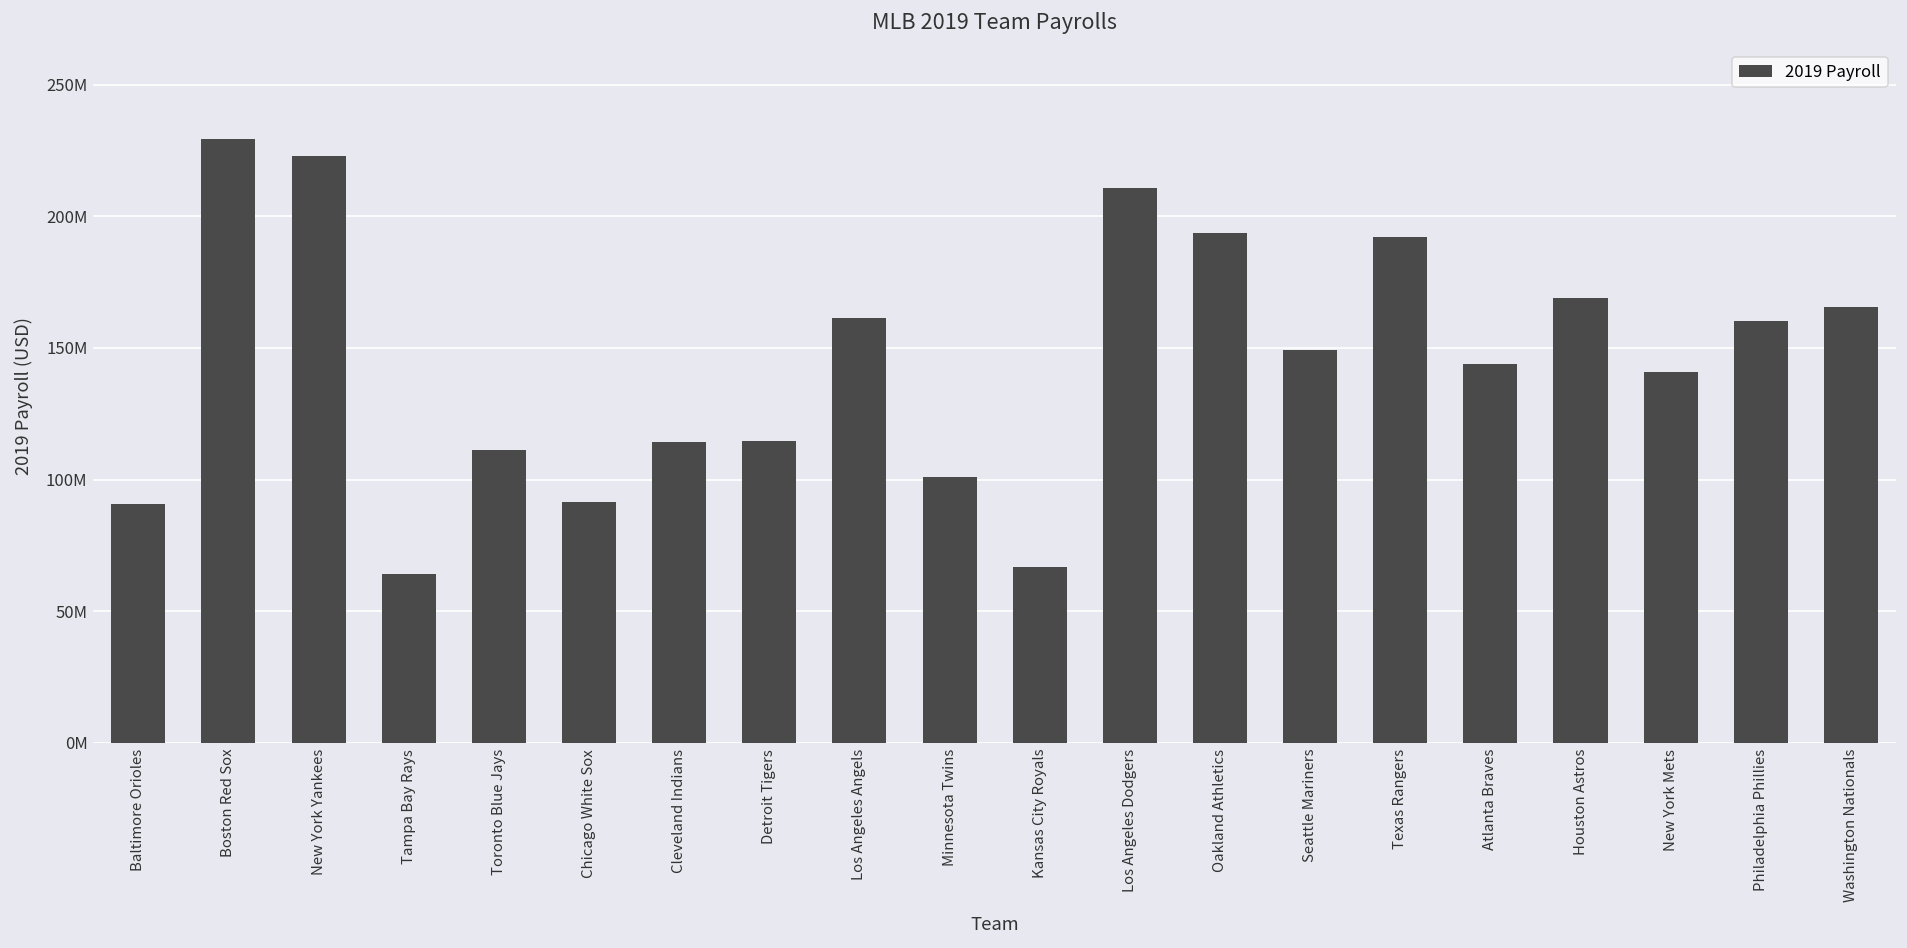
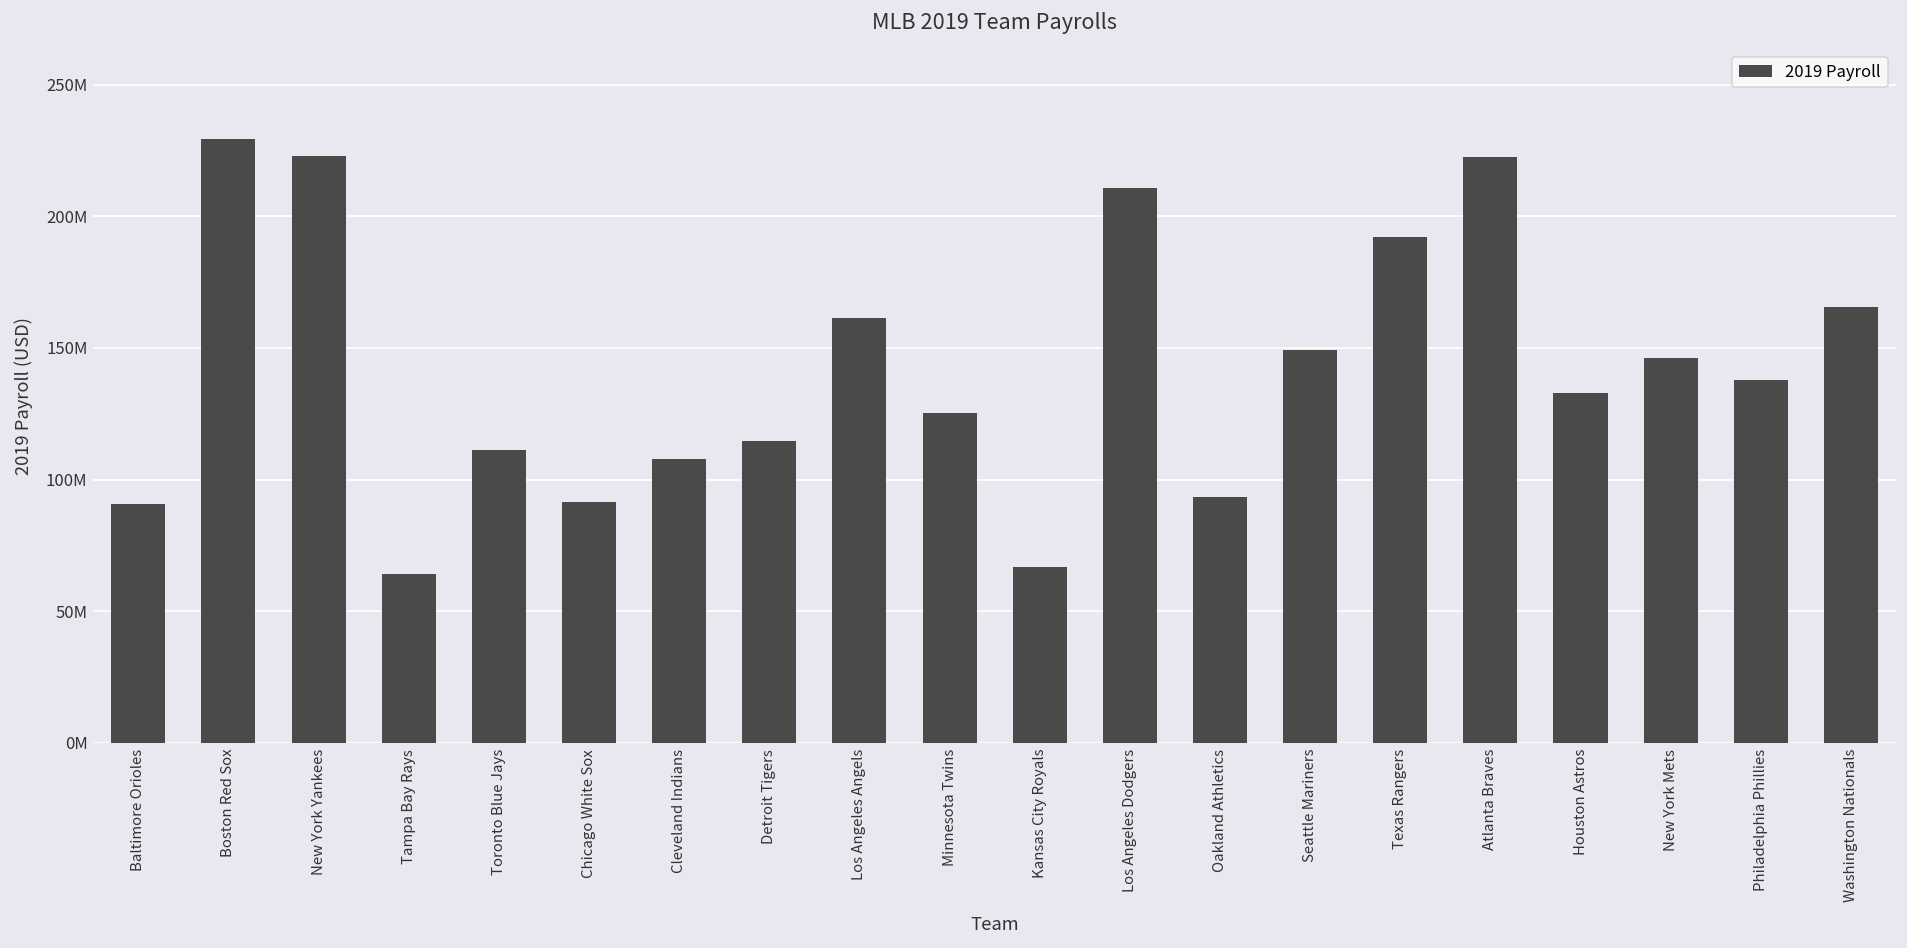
  {
    "Baltimore Orioles": 91000000,
    "Boston Red Sox": 229000000,
    "New York Yankees": 223000000,
    "Tampa Bay Rays": 64000000,
    "Toronto Blue Jays": 111000000,
    "Chicago White Sox": 91000000,
-   "Cleveland Indians": 114000000,
+   "Cleveland Indians": 108000000,
    "Detroit Tigers": 115000000,
    "Los Angeles Angels": 161000000,
-   "Minnesota Twins": 101000000,
+   "Minnesota Twins": 125000000,
    "Kansas City Royals": 67000000,
    "Los Angeles Dodgers": 211000000,
-   "Oakland Athletics": 194000000,
+   "Oakland Athletics": 93000000,
    "Seattle Mariners": 149000000,
    "Texas Rangers": 192000000,
-   "Atlanta Braves": 144000000,
-   "Houston Astros": 169000000,
-   "New York Mets": 141000000,
-   "Philadelphia Phillies": 160000000,
+   "Atlanta Braves": 222000000,
+   "Houston Astros": 133000000,
+   "New York Mets": 146000000,
+   "Philadelphia Phillies": 138000000,
    "Washington Nationals": 166000000
  }
